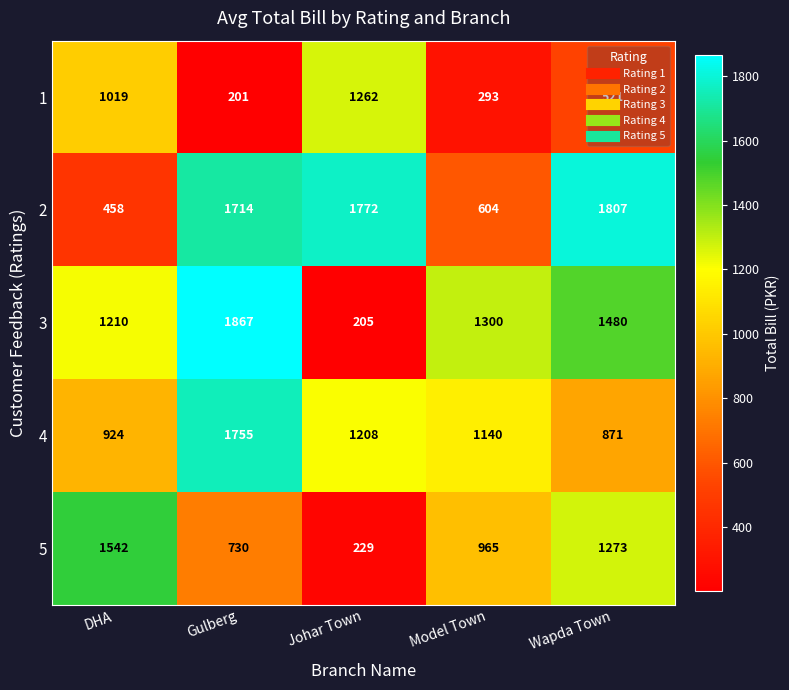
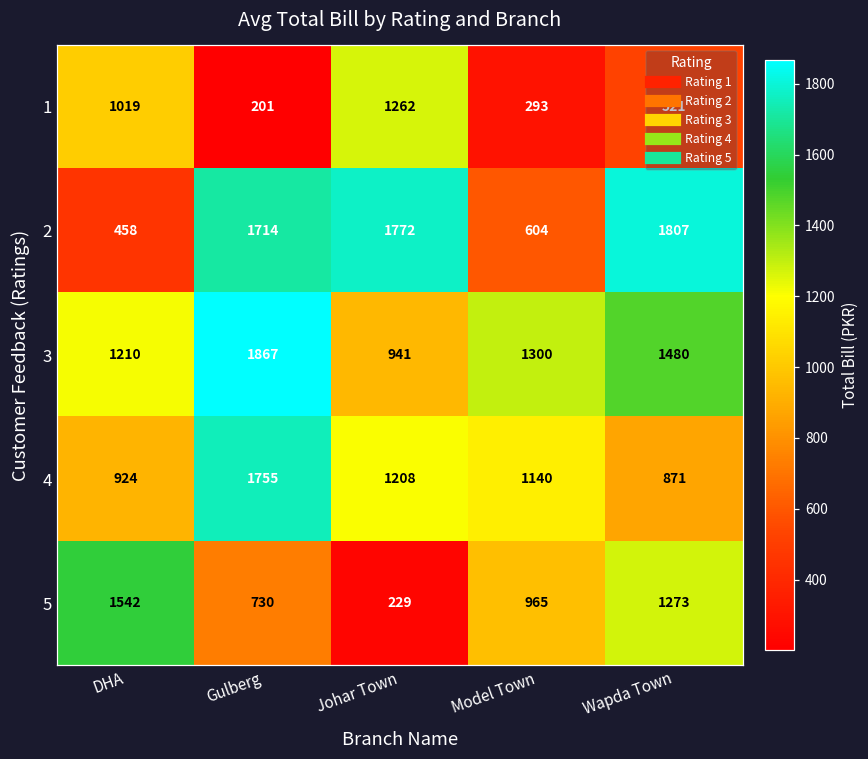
  {
    "1": {
      "DHA": 1019,
      "Gulberg": 201,
      "Johar Town": 1262,
      "Model Town": 293
    },
    "2": {
      "DHA": 458,
      "Gulberg": 1714,
      "Johar Town": 1772,
      "Model Town": 604,
      "Wapda Town": 1807
    },
    "3": {
      "DHA": 1210,
      "Gulberg": 1867,
-     "Johar Town": 205,
+     "Johar Town": 941,
      "Model Town": 1300,
      "Wapda Town": 1480
    },
    "4": {
      "DHA": 924,
      "Gulberg": 1755,
      "Johar Town": 1208,
      "Model Town": 1140,
      "Wapda Town": 871
    },
    "5": {
      "DHA": 1542,
      "Gulberg": 730,
      "Johar Town": 229,
      "Model Town": 965,
      "Wapda Town": 1273
    }
  }
